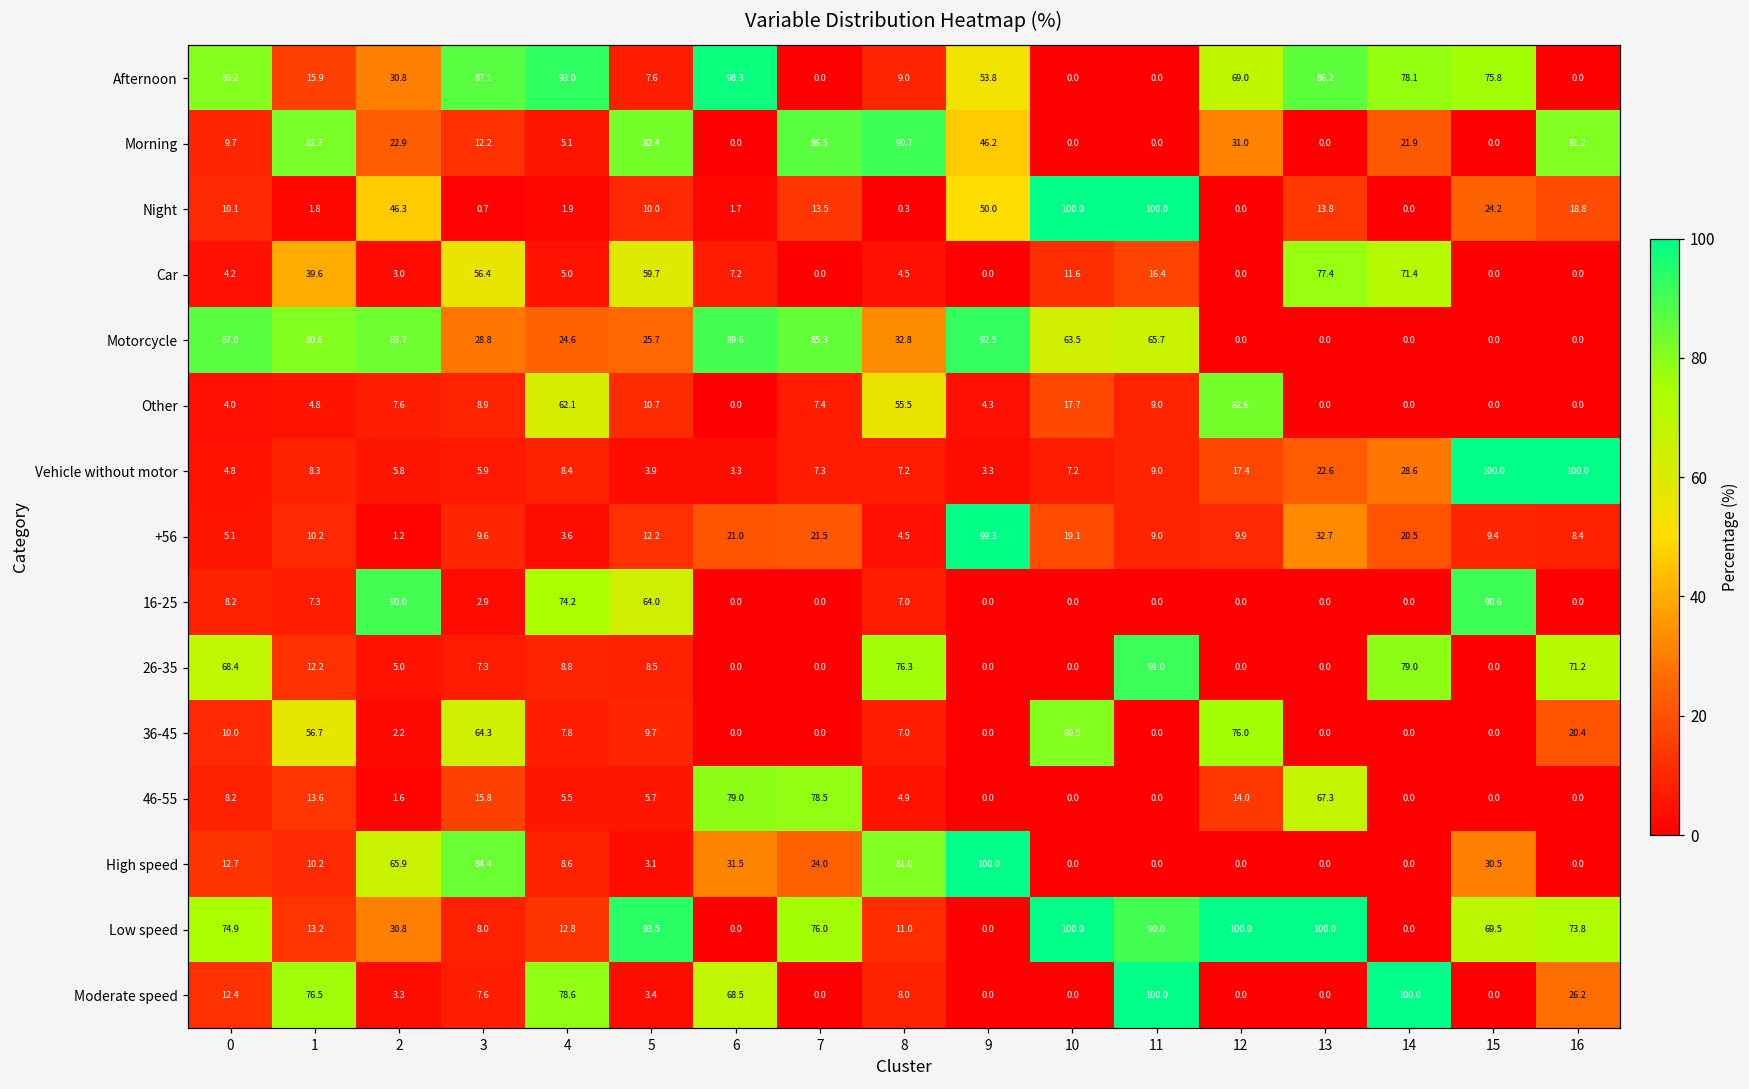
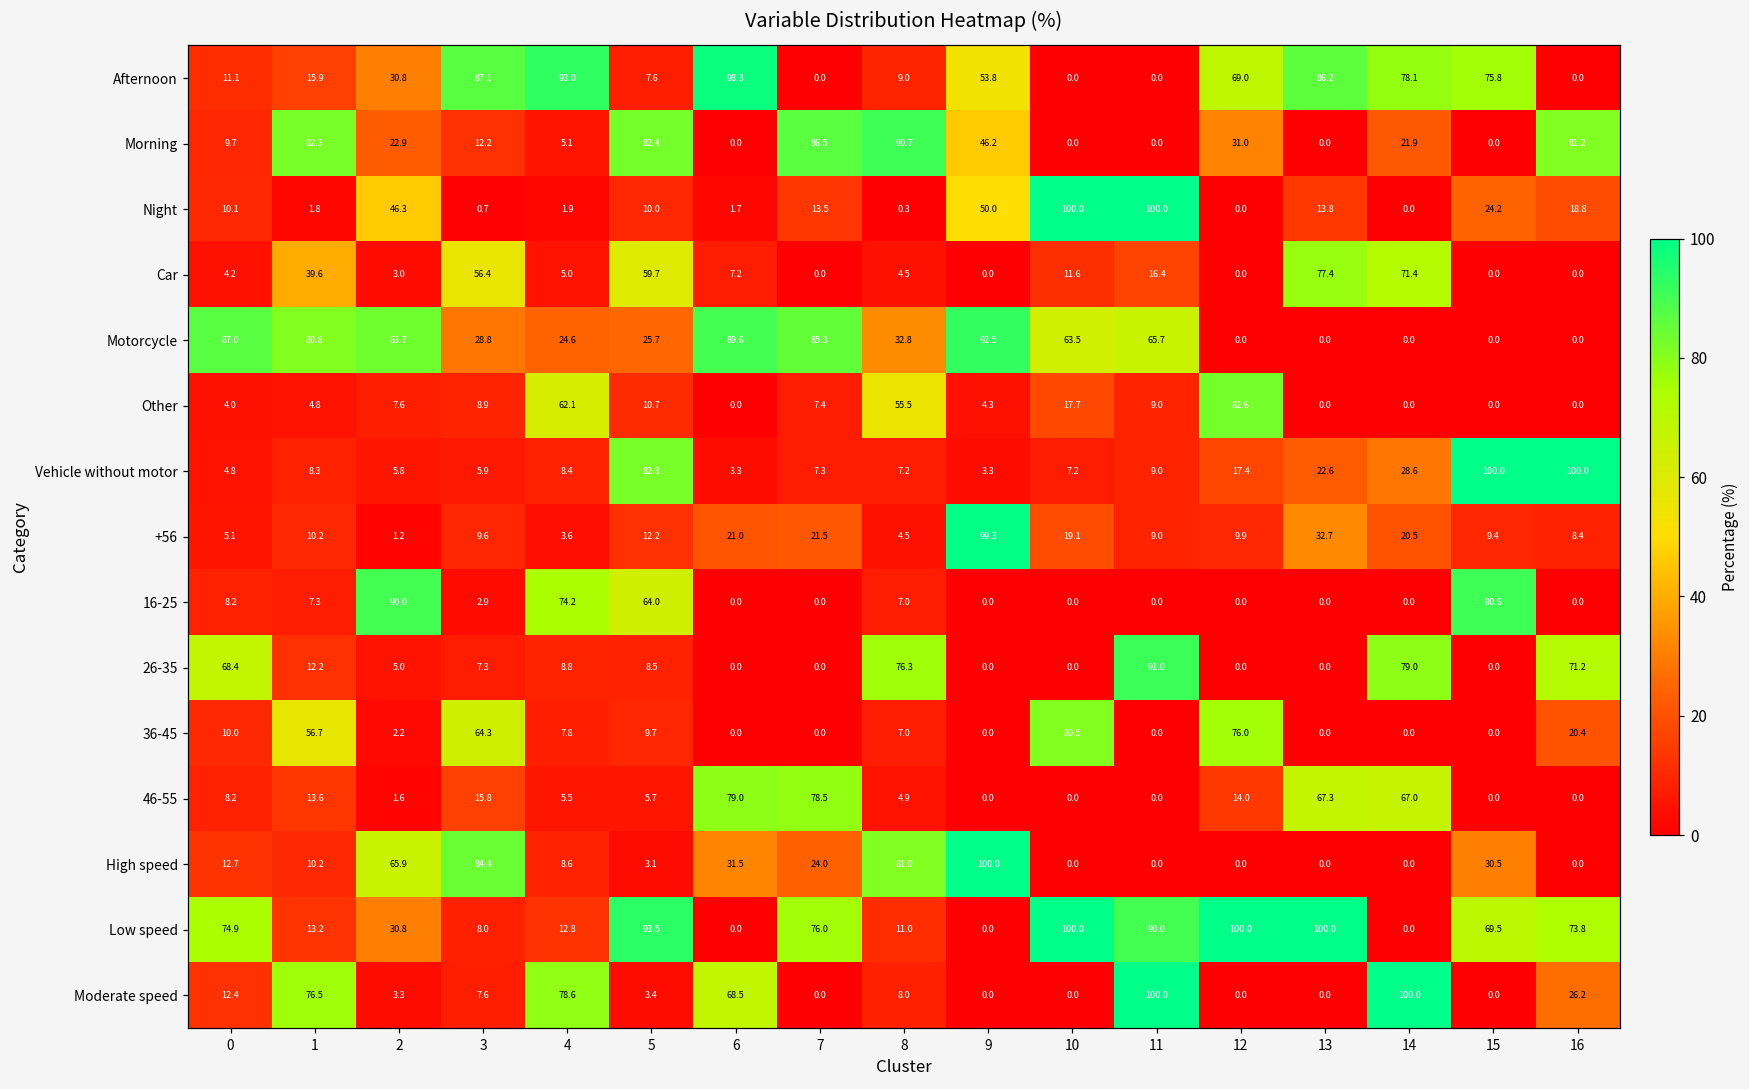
  {
    "Afternoon": {
-     "0": 80.2,
+     "0": 11.1,
      "1": 15.9,
      "2": 30.8,
      "3": 87.1,
      "4": 93.0,
      "5": 7.6,
      "6": 98.3,
      "7": 0.0,
      "8": 9.0,
      "9": 53.8,
      "10": 0.0,
      "11": 0.0,
      "12": 69.0,
      "13": 86.2,
      "14": 78.1,
      "15": 75.8,
      "16": 0.0
    },
    "Vehicle without motor": {
      "0": 4.8,
      "1": 8.3,
      "2": 5.8,
      "3": 5.9,
      "4": 8.4,
-     "5": 3.9,
+     "5": 82.3,
      "6": 3.3,
      "7": 7.3,
      "8": 7.2,
      "9": 3.3,
      "10": 7.2,
      "11": 9.0,
      "12": 17.4,
      "13": 22.6,
      "14": 28.6,
      "15": 100.0,
      "16": 100.0
    },
    "46-55": {
      "0": 8.2,
      "1": 13.6,
      "2": 1.6,
      "3": 15.8,
      "4": 5.5,
      "5": 5.7,
      "6": 79.0,
      "7": 78.5,
      "8": 4.9,
      "9": 0.0,
      "10": 0.0,
      "11": 0.0,
      "12": 14.0,
      "13": 67.3,
-     "14": 0.0,
+     "14": 67.0,
      "15": 0.0,
      "16": 0.0
    }
  }
